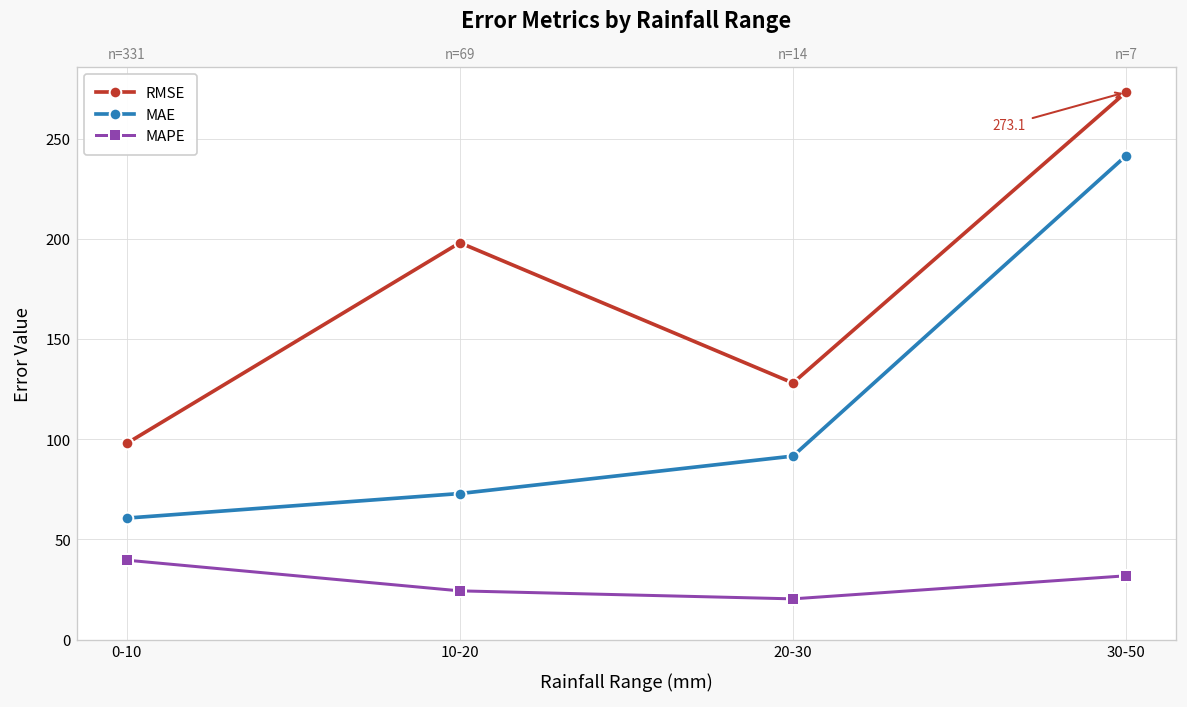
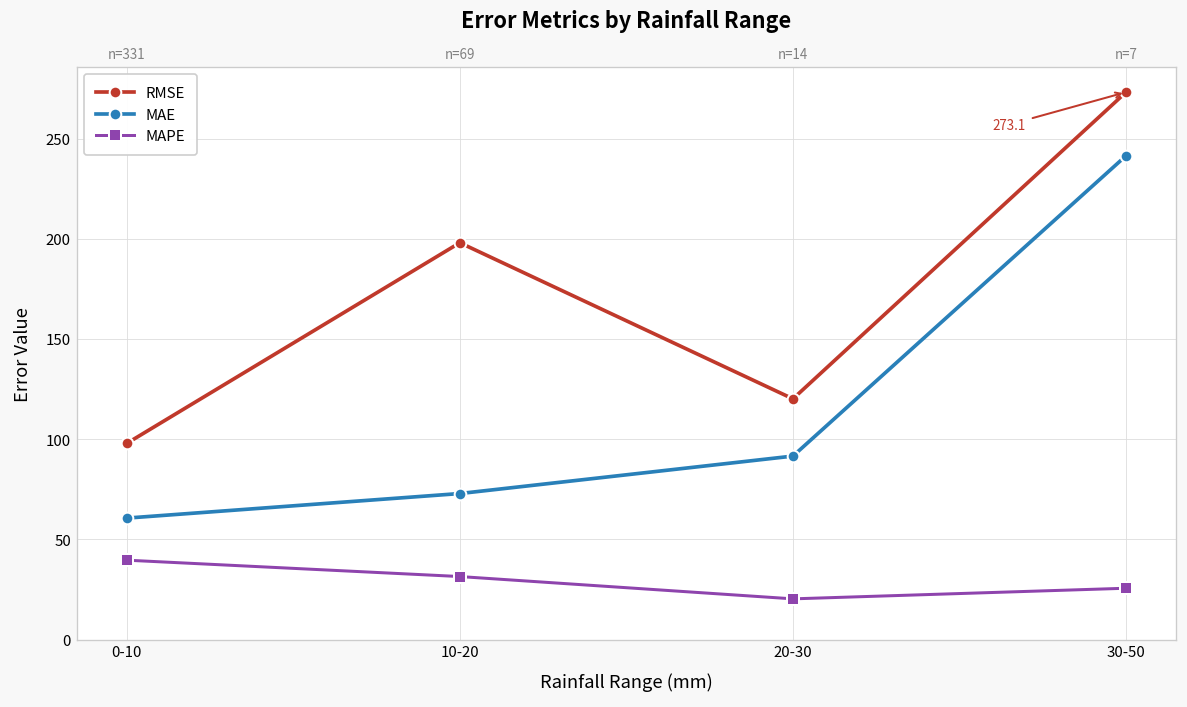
  {
    "RMSE": {
      "0-10": 98,
      "10-20": 198,
-     "20-30": 128
+     "20-30": 120
    },
    "MAE": {
      "0-10": 61,
      "10-20": 73,
      "20-30": 92,
      "30-50": 241
    },
    "MAPE": {
      "0-10": 40,
-     "10-20": 24,
+     "10-20": 31,
      "20-30": 20,
-     "30-50": 32
+     "30-50": 26
    }
  }
